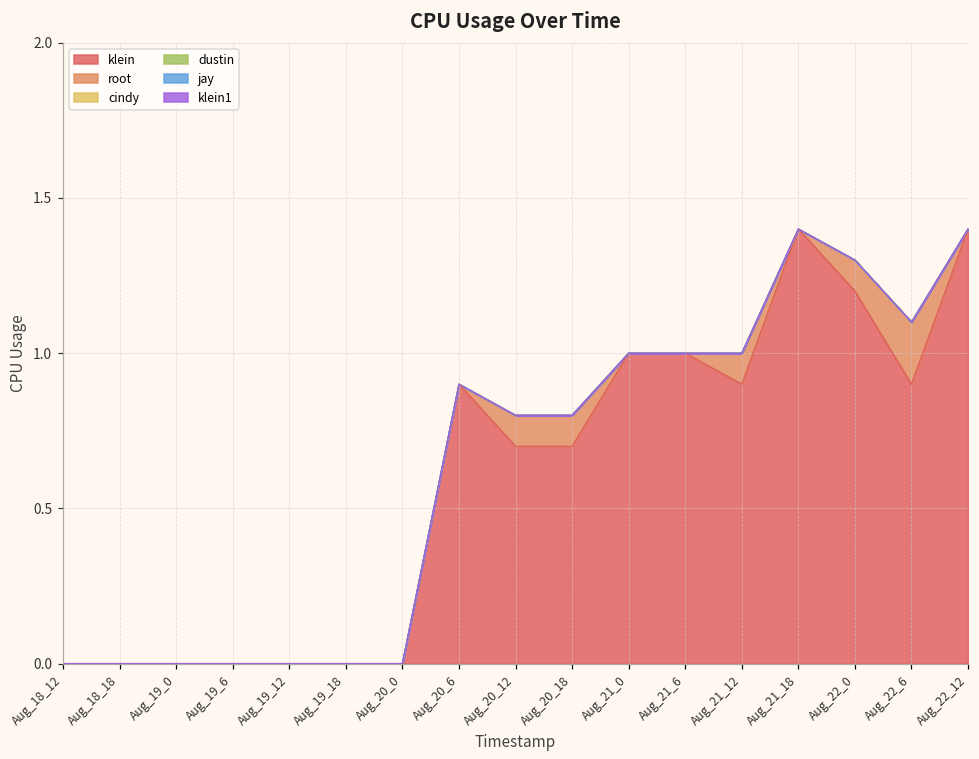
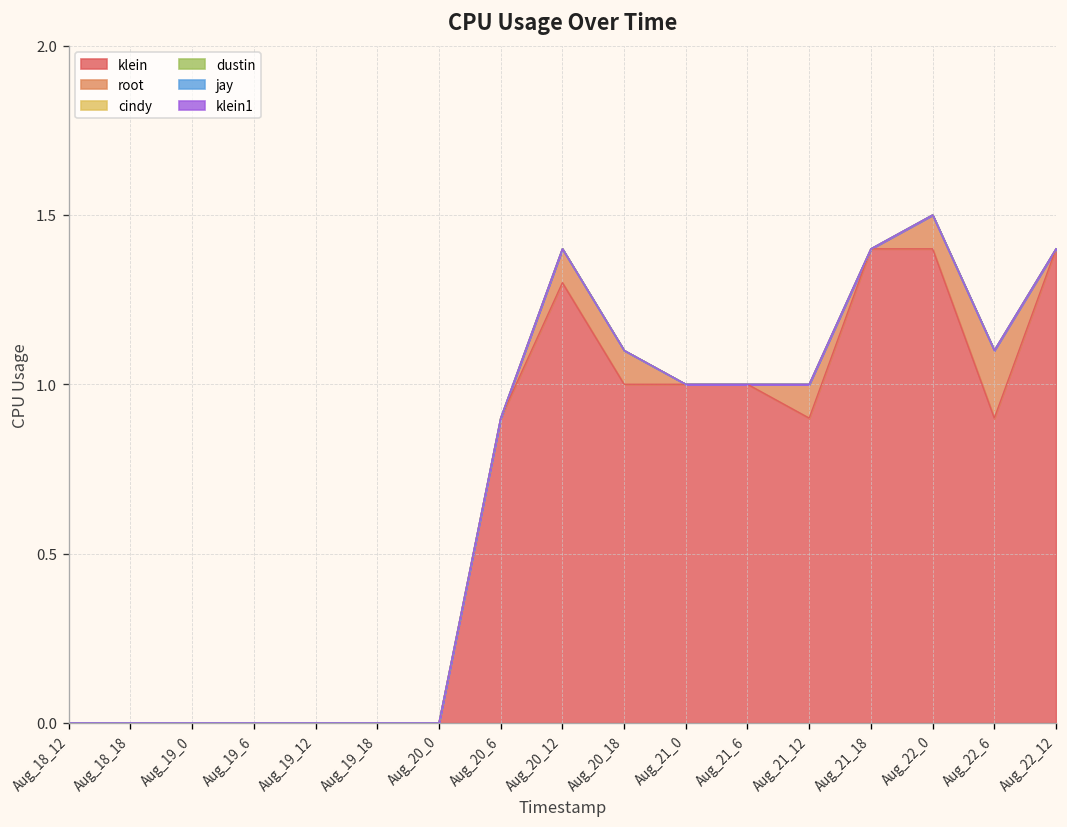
  {
    "klein": {
-     "Aug_20_12": 0.7,
-     "Aug_20_18": 0.7,
+     "Aug_20_12": 1.3,
+     "Aug_20_18": 1.0,
      "Aug_21_12": 0.9,
-     "Aug_22_0": 1.2,
+     "Aug_22_0": 1.4,
      "Aug_22_6": 0.9
    }
  }
